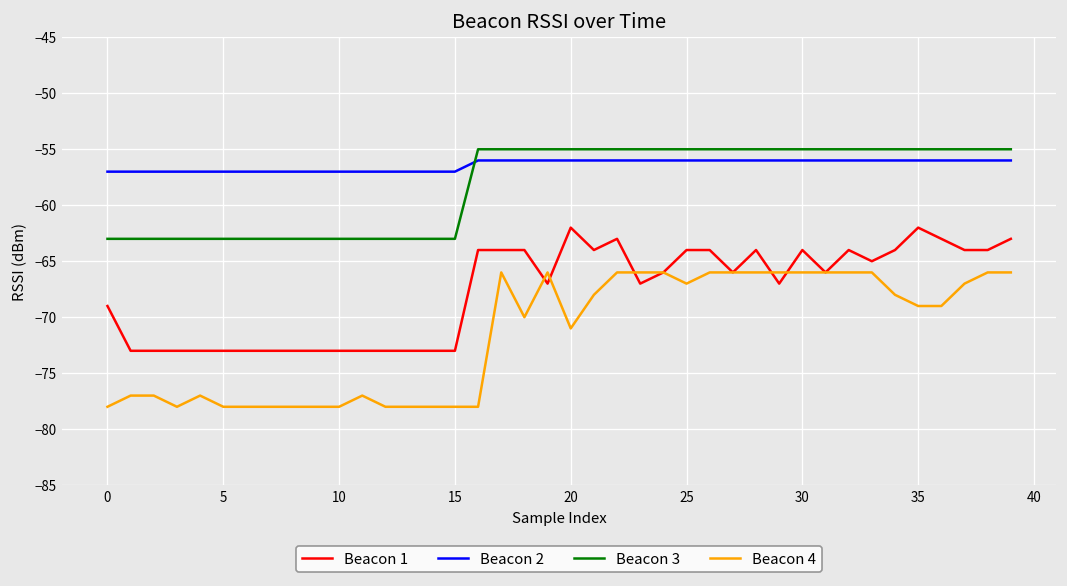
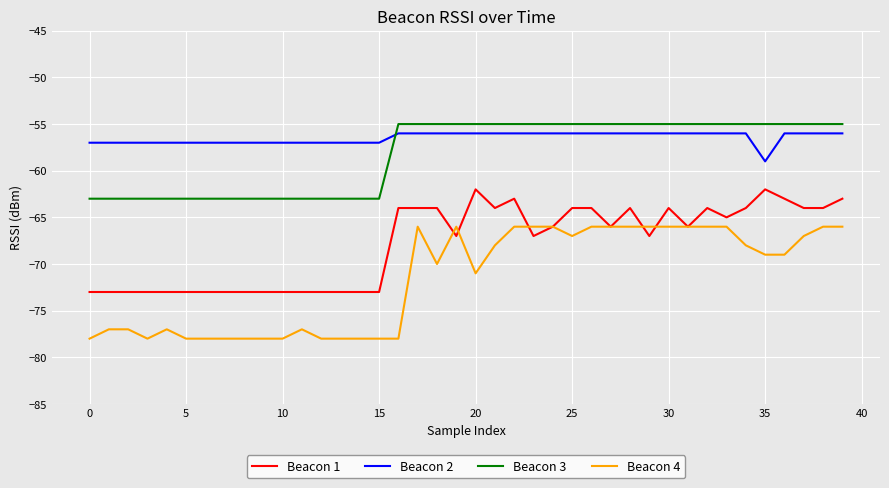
  {
    "Beacon 1": {
-     "0": -69,
+     "0": -73,
      "5": -73,
      "10": -73,
      "15": -73,
      "20": -62,
      "25": -64,
      "30": -64,
      "35": -62
    },
    "Beacon 2": {
      "0": -57,
      "5": -57,
      "10": -57,
      "15": -57,
      "20": -56,
      "25": -56,
      "30": -56,
-     "35": -56
+     "35": -59
    },
    "Beacon 3": {
      "0": -63,
      "5": -63,
      "10": -63,
      "15": -63,
      "20": -55,
      "25": -55,
      "30": -55,
      "35": -55
    },
    "Beacon 4": {
      "0": -78,
      "5": -78,
      "10": -78,
      "15": -78,
      "20": -71,
      "25": -67,
      "30": -66,
      "35": -69
    }
  }
